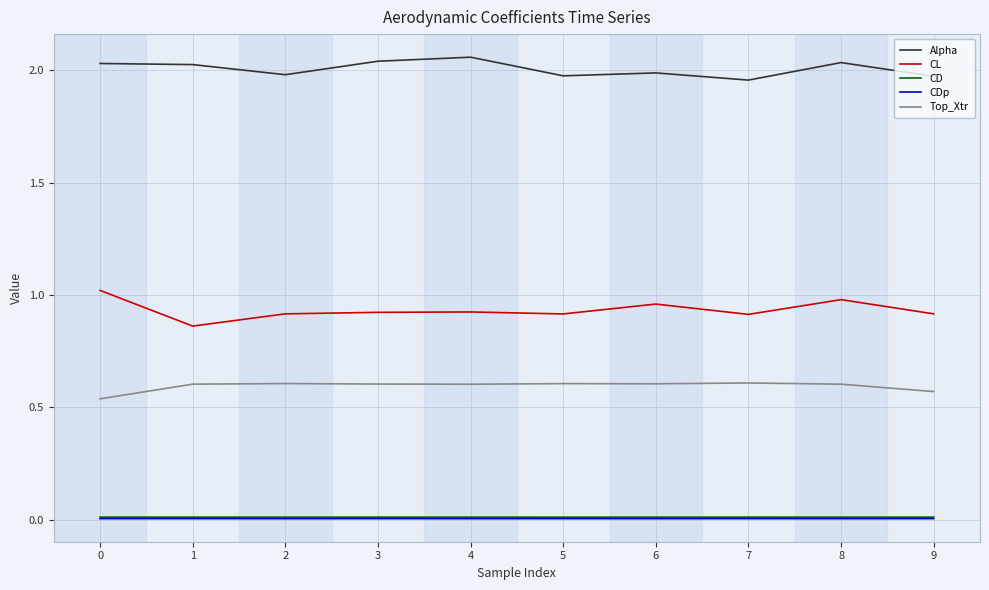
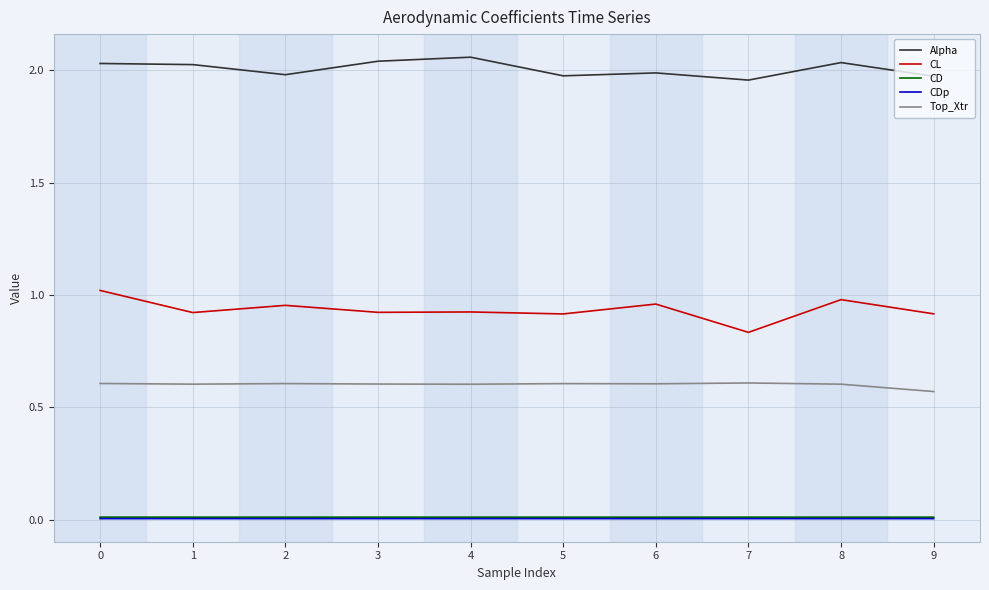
  {
    "Alpha": {
      "0": 2.03,
      "1": 2.03,
      "2": 1.98,
      "3": 2.04,
      "4": 2.06,
      "5": 1.98,
      "6": 1.99,
      "7": 1.96,
      "8": 2.04
    },
    "CL": {
      "0": 1.02,
-     "1": 0.86,
-     "2": 0.92,
+     "1": 0.92,
+     "2": 0.95,
      "3": 0.92,
      "4": 0.92,
      "5": 0.92,
      "6": 0.96,
-     "7": 0.91,
+     "7": 0.83,
      "8": 0.98,
      "9": 0.92
    },
    "Top_Xtr": {
-     "0": 0.54,
+     "0": 0.61,
      "1": 0.60,
      "2": 0.61,
      "3": 0.60,
      "4": 0.60,
      "5": 0.61,
      "6": 0.61,
      "7": 0.61,
      "8": 0.60,
      "9": 0.57
    }
  }
